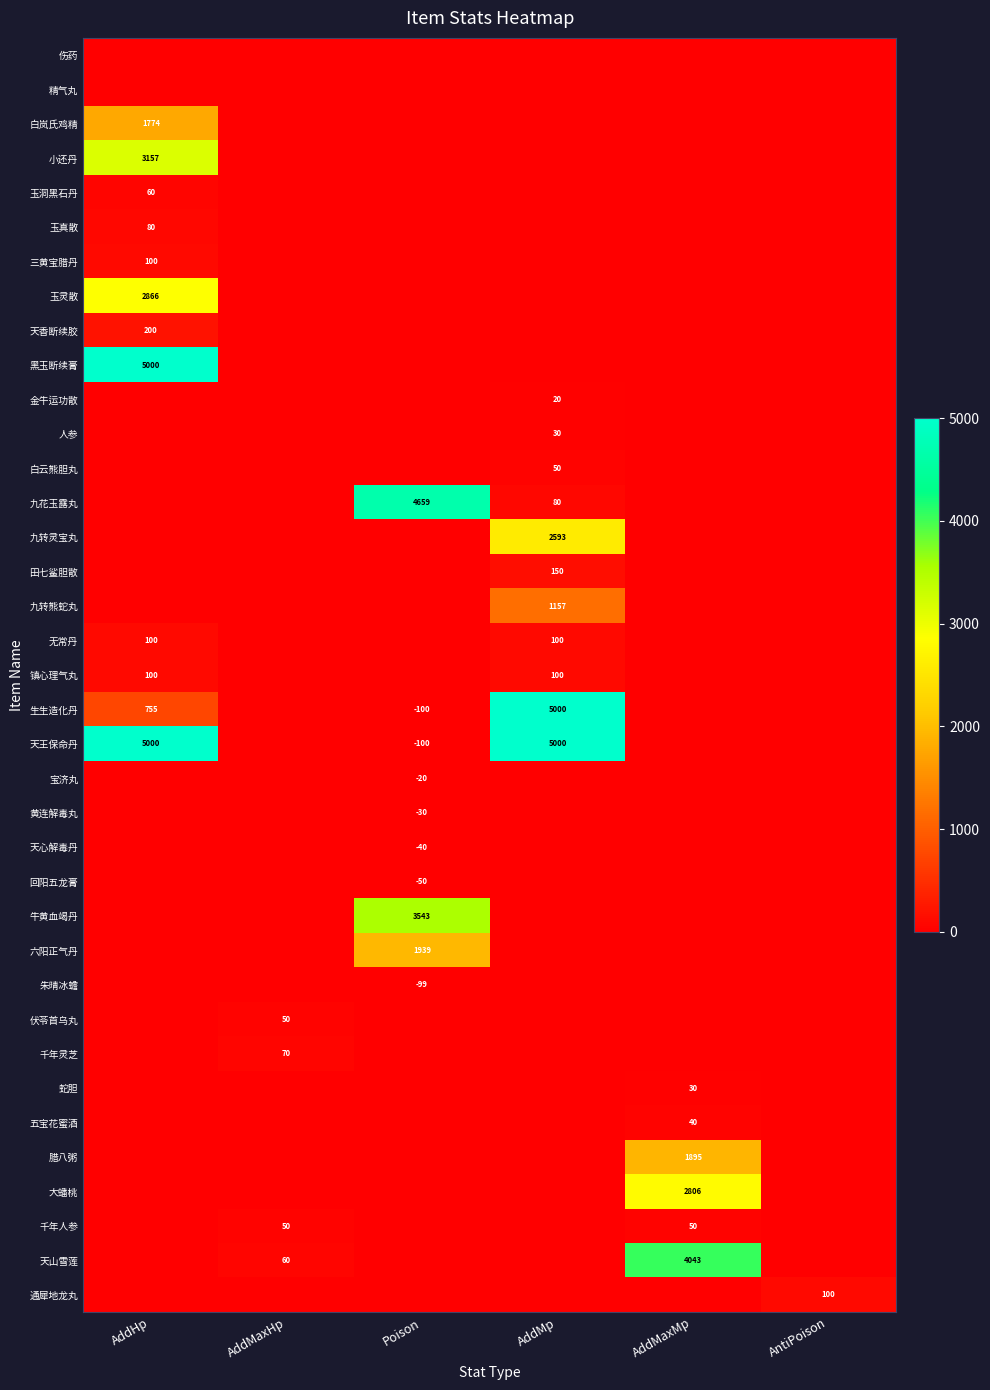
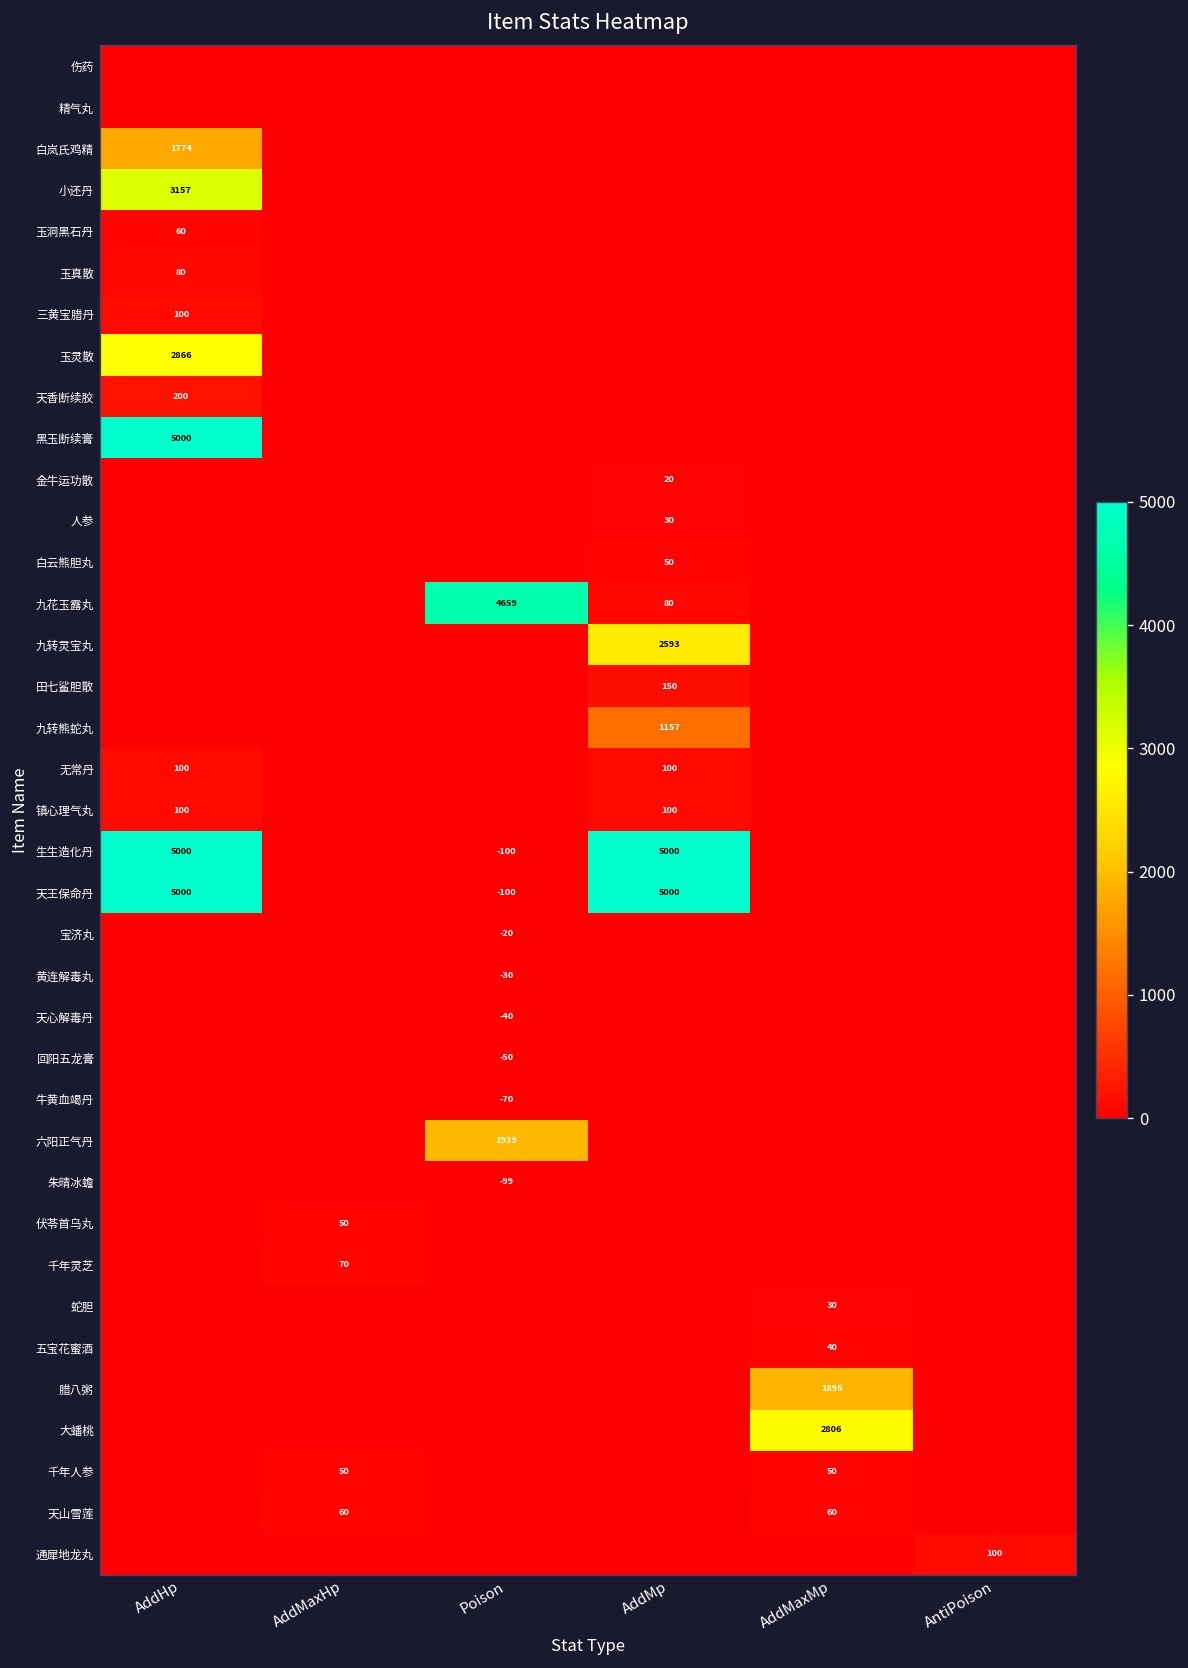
  {
    "白岚氏鸡精": {
      "AddHp": 1774
    },
    "小还丹": {
      "AddHp": 3157
    },
    "玉洞黑石丹": {
      "AddHp": 60
    },
    "玉真散": {
      "AddHp": 80
    },
    "三黄宝腊丹": {
      "AddHp": 100
    },
    "玉灵散": {
      "AddHp": 2866
    },
    "天香断续胶": {
      "AddHp": 200
    },
    "黑玉断续膏": {
      "AddHp": 5000
    },
    "金牛运功散": {
      "AddMp": 20
    },
    "人参": {
      "AddMp": 30
    },
    "白云熊胆丸": {
      "AddMp": 50
    },
    "九花玉露丸": {
      "Poison": 4659,
      "AddMp": 80
    },
    "九转灵宝丸": {
      "AddMp": 2593
    },
    "田七鲨胆散": {
      "AddMp": 150
    },
    "九转熊蛇丸": {
      "AddMp": 1157
    },
    "无常丹": {
      "AddHp": 100,
      "AddMp": 100
    },
    "镇心理气丸": {
      "AddHp": 100,
      "AddMp": 100
    },
    "生生造化丹": {
-     "AddHp": 755,
+     "AddHp": 5000,
      "Poison": -100,
      "AddMp": 5000
    },
    "天王保命丹": {
      "AddHp": 5000,
      "Poison": -100,
      "AddMp": 5000
    },
    "宝济丸": {
      "Poison": -20
    },
    "黄连解毒丸": {
      "Poison": -30
    },
    "天心解毒丹": {
      "Poison": -40
    },
    "回阳五龙膏": {
      "Poison": -50
    },
    "牛黄血竭丹": {
-     "Poison": 3543
+     "Poison": -70
    },
    "六阳正气丹": {
      "Poison": 1939
    },
    "朱晴冰蟾": {
      "Poison": -99
    },
    "伏苓首乌丸": {
      "AddMaxHp": 50
    },
    "千年灵芝": {
      "AddMaxHp": 70
    },
    "蛇胆": {
      "AddMaxMp": 30
    },
    "五宝花蜜酒": {
      "AddMaxMp": 40
    },
    "腊八粥": {
      "AddMaxMp": 1895
    },
    "大蟠桃": {
      "AddMaxMp": 2806
    },
    "千年人参": {
      "AddMaxHp": 50,
      "AddMaxMp": 50
    },
    "天山雪莲": {
      "AddMaxHp": 60,
-     "AddMaxMp": 4043
+     "AddMaxMp": 60
    },
    "通犀地龙丸": {
      "AntiPoison": 100
    }
  }
